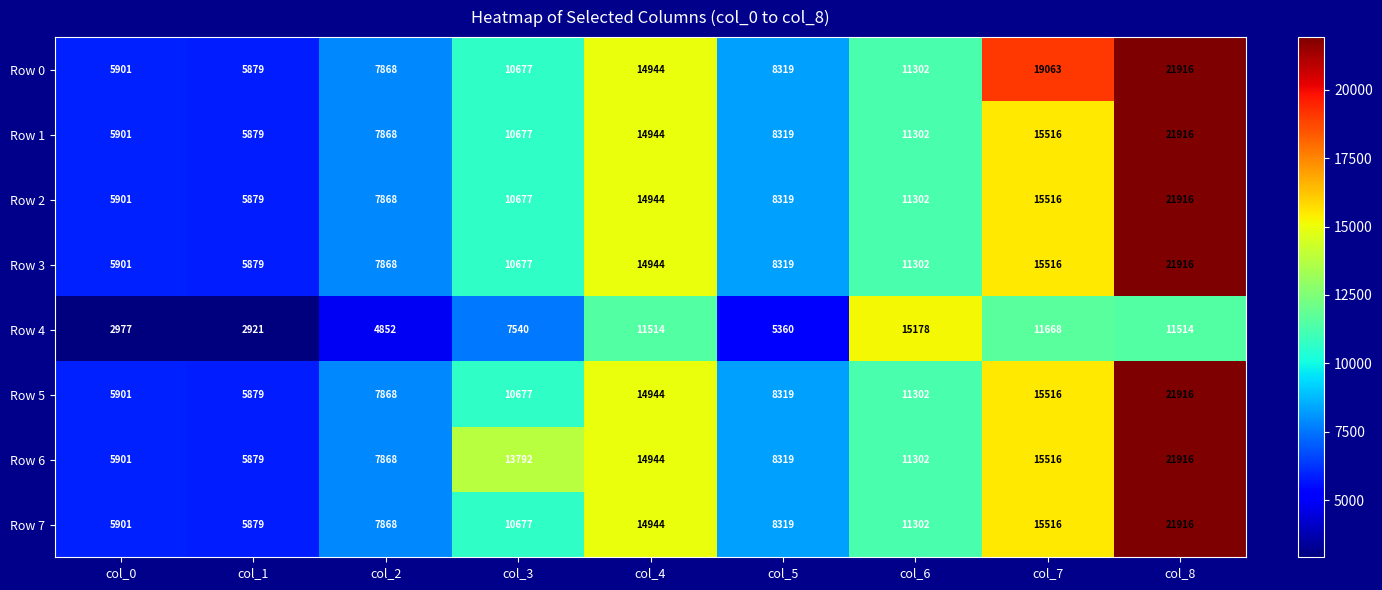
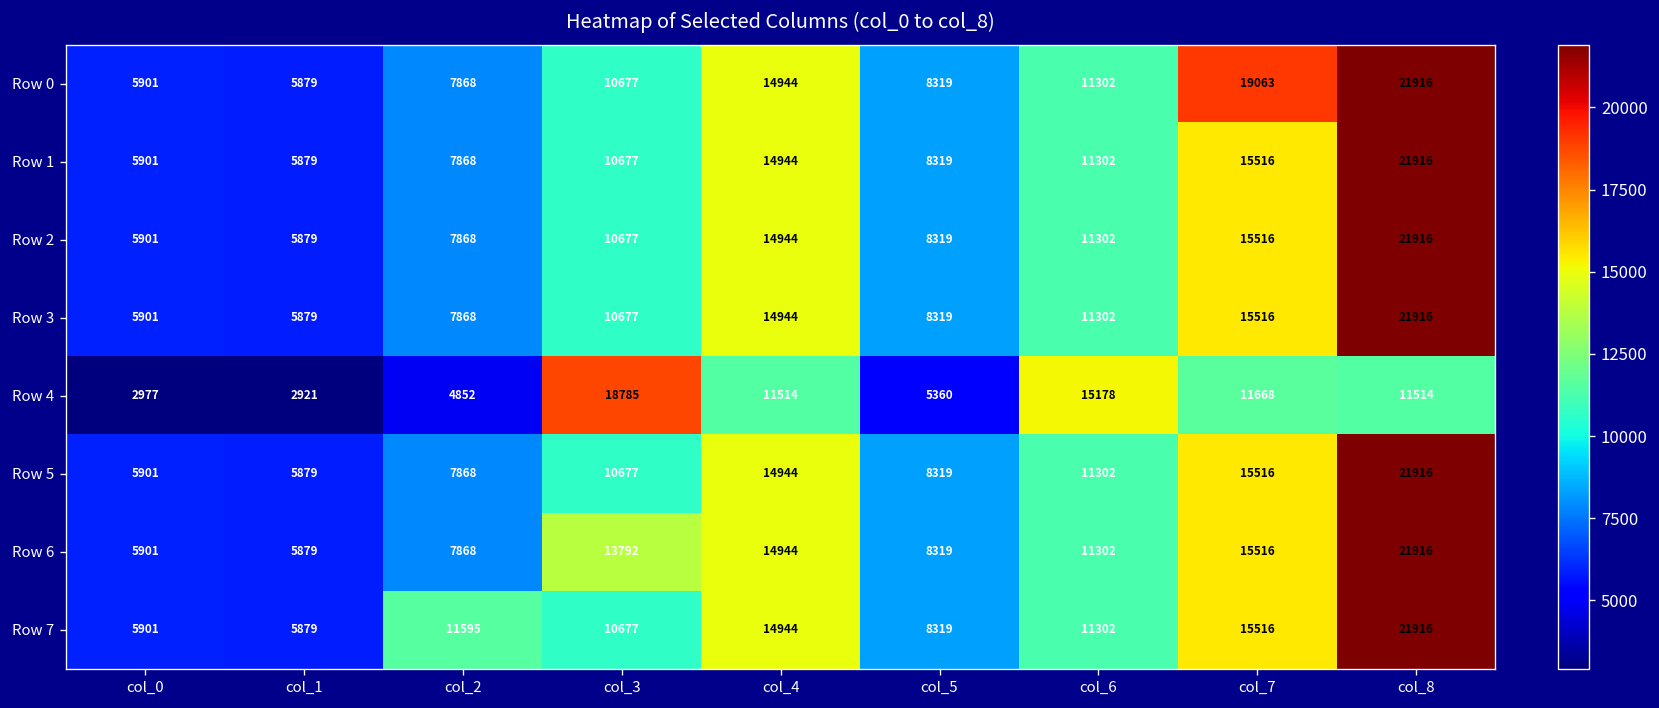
  {
    "Row 0": {
      "col_0": 5901,
      "col_1": 5879,
      "col_2": 7868,
      "col_3": 10677,
      "col_4": 14944,
      "col_5": 8319,
      "col_6": 11302,
      "col_7": 19063,
      "col_8": 21916
    },
    "Row 1": {
      "col_0": 5901,
      "col_1": 5879,
      "col_2": 7868,
      "col_3": 10677,
      "col_4": 14944,
      "col_5": 8319,
      "col_6": 11302,
      "col_7": 15516,
      "col_8": 21916
    },
    "Row 2": {
      "col_0": 5901,
      "col_1": 5879,
      "col_2": 7868,
      "col_3": 10677,
      "col_4": 14944,
      "col_5": 8319,
      "col_6": 11302,
      "col_7": 15516,
      "col_8": 21916
    },
    "Row 3": {
      "col_0": 5901,
      "col_1": 5879,
      "col_2": 7868,
      "col_3": 10677,
      "col_4": 14944,
      "col_5": 8319,
      "col_6": 11302,
      "col_7": 15516,
      "col_8": 21916
    },
    "Row 4": {
      "col_0": 2977,
      "col_1": 2921,
      "col_2": 4852,
-     "col_3": 7540,
+     "col_3": 18785,
      "col_4": 11514,
      "col_5": 5360,
      "col_6": 15178,
      "col_7": 11668,
      "col_8": 11514
    },
    "Row 5": {
      "col_0": 5901,
      "col_1": 5879,
      "col_2": 7868,
      "col_3": 10677,
      "col_4": 14944,
      "col_5": 8319,
      "col_6": 11302,
      "col_7": 15516,
      "col_8": 21916
    },
    "Row 6": {
      "col_0": 5901,
      "col_1": 5879,
      "col_2": 7868,
      "col_3": 13792,
      "col_4": 14944,
      "col_5": 8319,
      "col_6": 11302,
      "col_7": 15516,
      "col_8": 21916
    },
    "Row 7": {
      "col_0": 5901,
      "col_1": 5879,
-     "col_2": 7868,
+     "col_2": 11595,
      "col_3": 10677,
      "col_4": 14944,
      "col_5": 8319,
      "col_6": 11302,
      "col_7": 15516,
      "col_8": 21916
    }
  }
